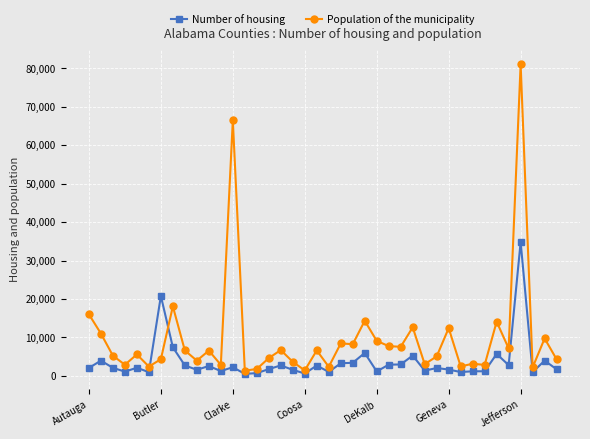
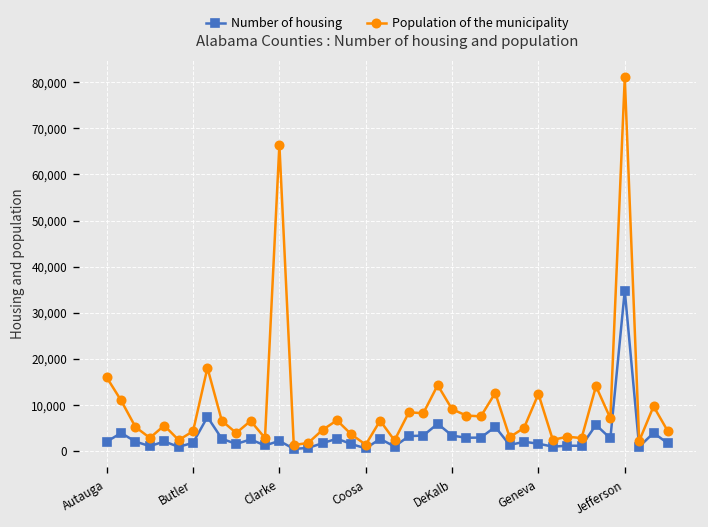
  {
    "Number of housing": {
      "Autauga": "2,000",
-     "Butler": "21,000",
+     "Butler": "2,000",
      "Clarke": "2,000",
      "Coosa": "1,000",
-     "DeKalb": "1,000",
+     "DeKalb": "3,000",
      "Geneva": "2,000",
      "Jefferson": "35,000"
    },
    "Population of the municipality": {
      "Autauga": "16,000",
      "Butler": "4,000",
      "Clarke": "66,000",
      "Coosa": "1,000",
      "DeKalb": "9,000",
      "Geneva": "12,000",
      "Jefferson": "81,000"
    }
  }
